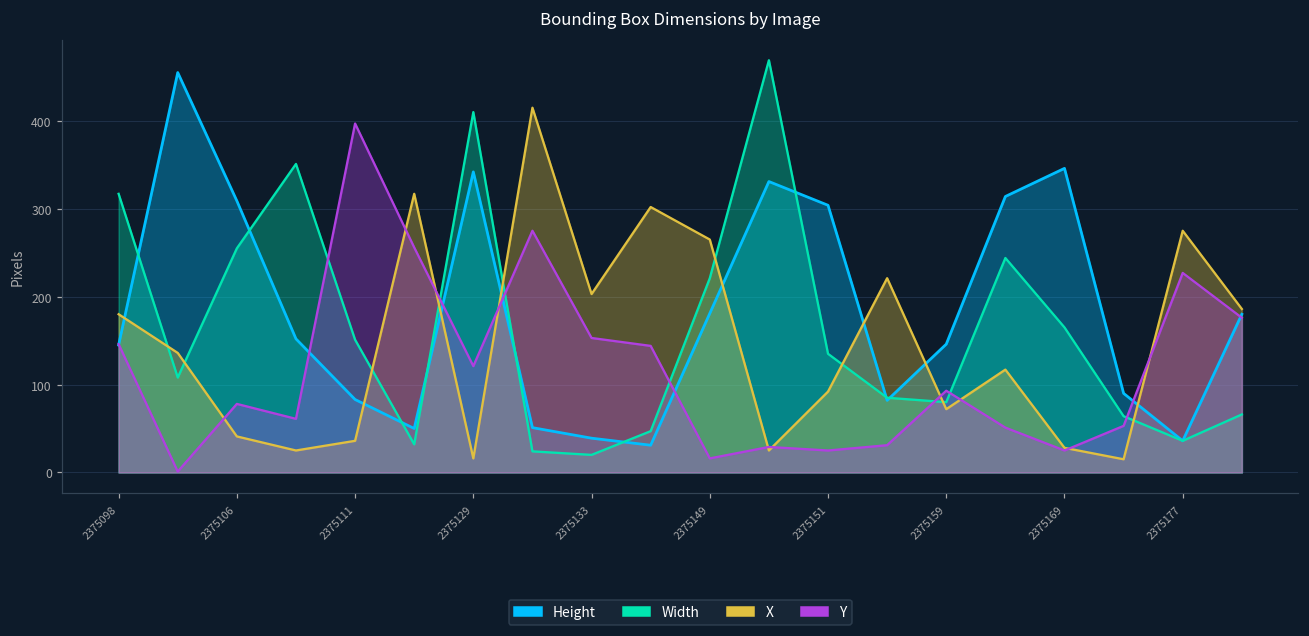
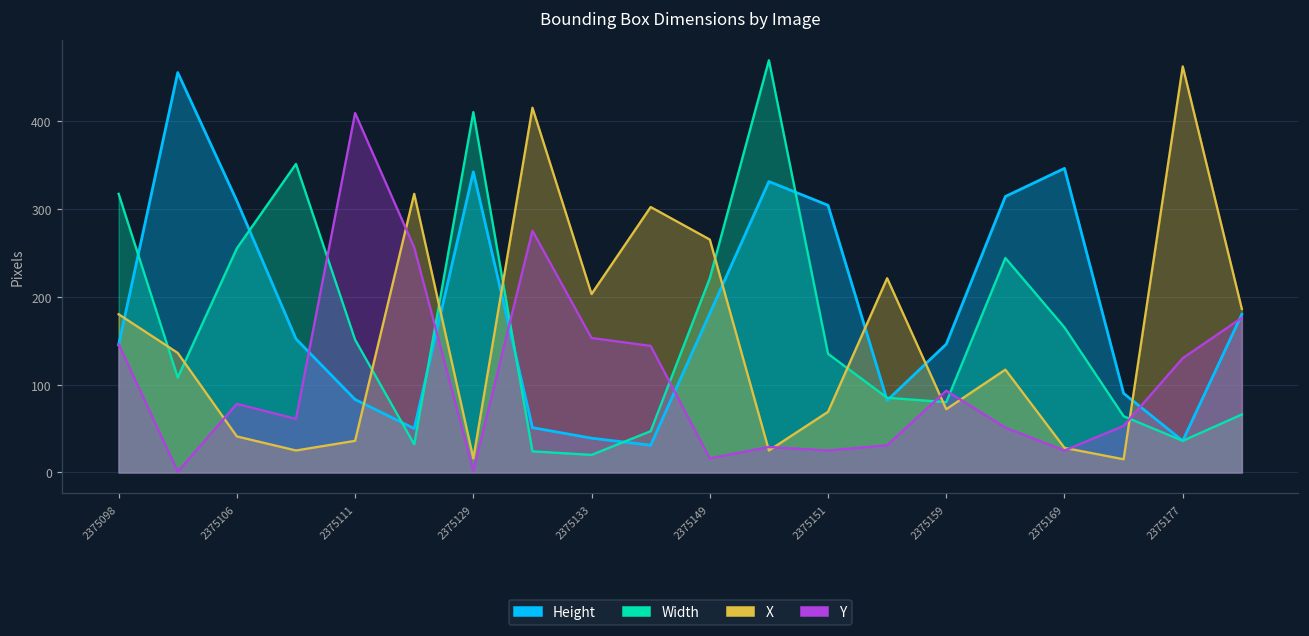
  {
    "X": {
      "2375098": 180,
      "2375106": 40,
      "2375111": 40,
      "2375129": 20,
      "2375133": 200,
      "2375149": 270,
-     "2375151": 90,
+     "2375151": 70,
      "2375159": 70,
-     "2375177": 280
+     "2375177": 460
    },
    "Y": {
      "2375106": 80,
-     "2375111": 400,
-     "2375129": 120,
+     "2375111": 410,
+     "2375129": 0,
      "2375133": 150,
      "2375149": 20,
      "2375151": 30,
      "2375159": 90,
-     "2375177": 230
+     "2375177": 130
    }
  }
